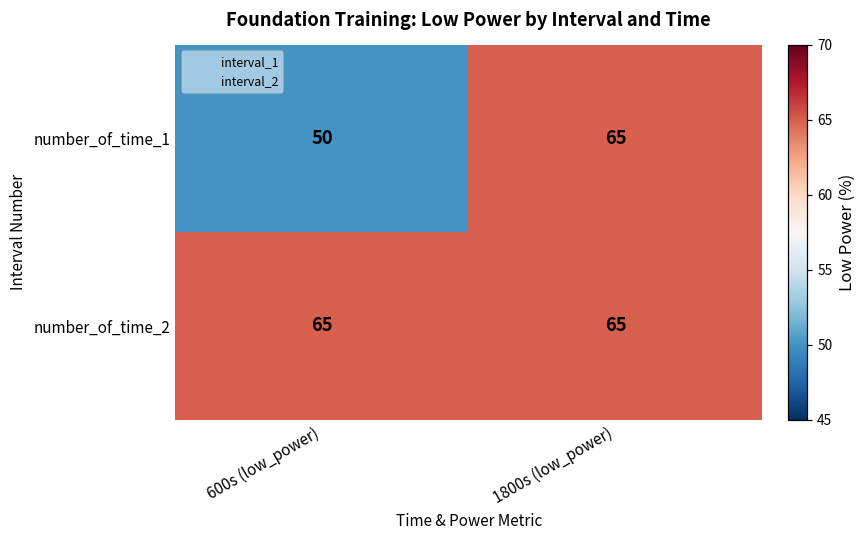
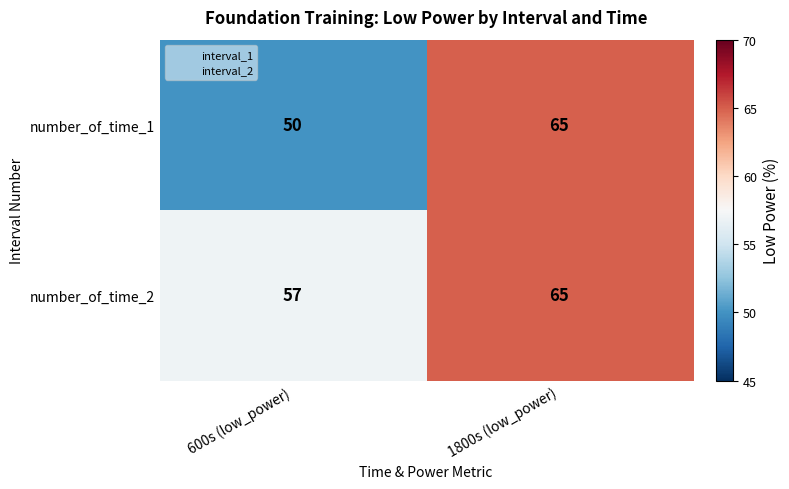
  {
    "number_of_time_1": {
      "600s (low_power)": 50,
      "1800s (low_power)": 65
    },
    "number_of_time_2": {
-     "600s (low_power)": 65,
+     "600s (low_power)": 57,
      "1800s (low_power)": 65
    }
  }
